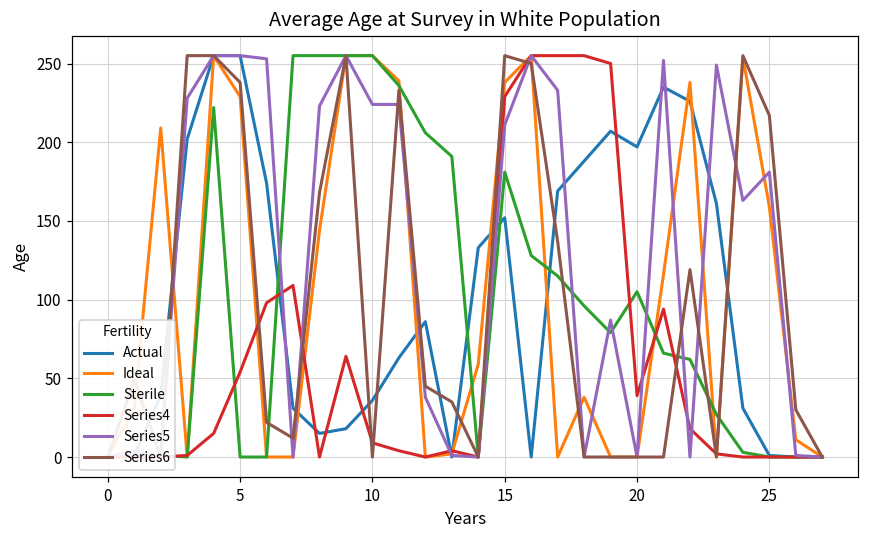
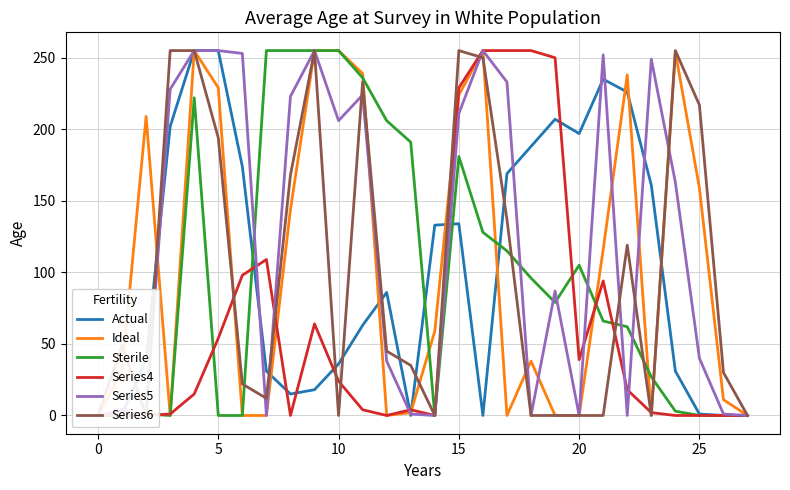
  {
    "Actual": {
      "10": 36,
-     "15": 152,
+     "15": 134,
      "20": 197
    },
    "Ideal": {
      "5": 229,
-     "15": 238,
+     "15": 224,
      "25": 159
    },
    "Sterile": {
      "5": 0,
      "15": 181,
      "20": 105
    },
    "Series4": {
      "5": 54,
-     "10": 9,
+     "10": 24,
      "15": 229,
      "20": 39
    },
    "Series5": {
-     "10": 224,
+     "10": 206,
      "15": 211,
-     "25": 181
+     "25": 40
    },
    "Series6": {
-     "5": 238,
+     "5": 194,
      "10": 0,
      "15": 255,
      "25": 217
    }
  }
